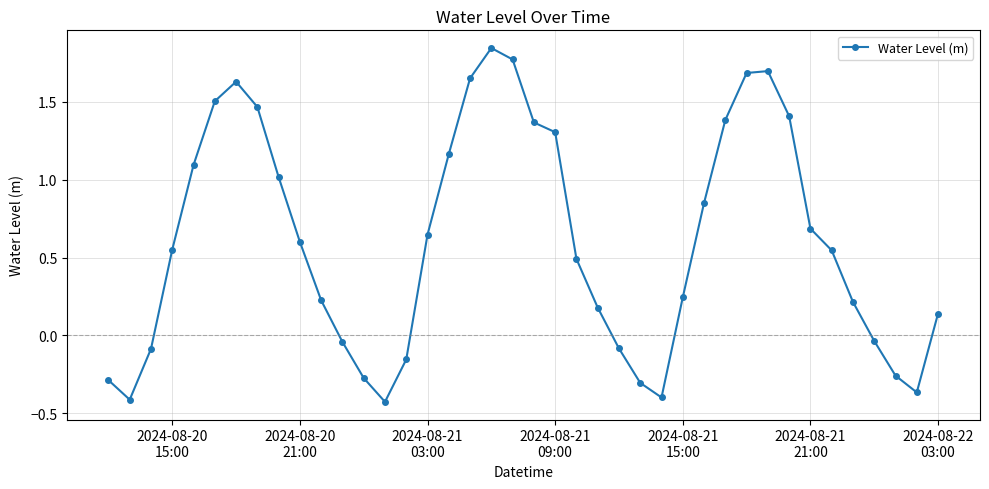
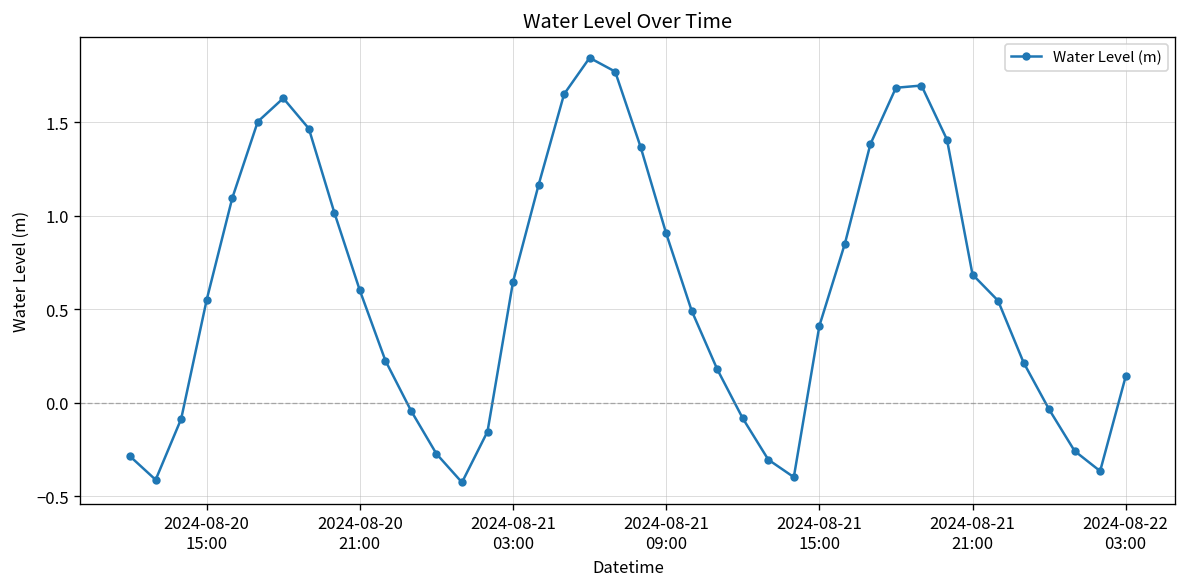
  {
    "2024-08-20 15:00": 0.55,
    "2024-08-20 21:00": 0.60,
    "2024-08-21 03:00": 0.65,
-   "2024-08-21 09:00": 1.31,
-   "2024-08-21 15:00": 0.24,
+   "2024-08-21 09:00": 0.91,
+   "2024-08-21 15:00": 0.41,
    "2024-08-21 21:00": 0.69,
    "2024-08-22 03:00": 0.14
  }
